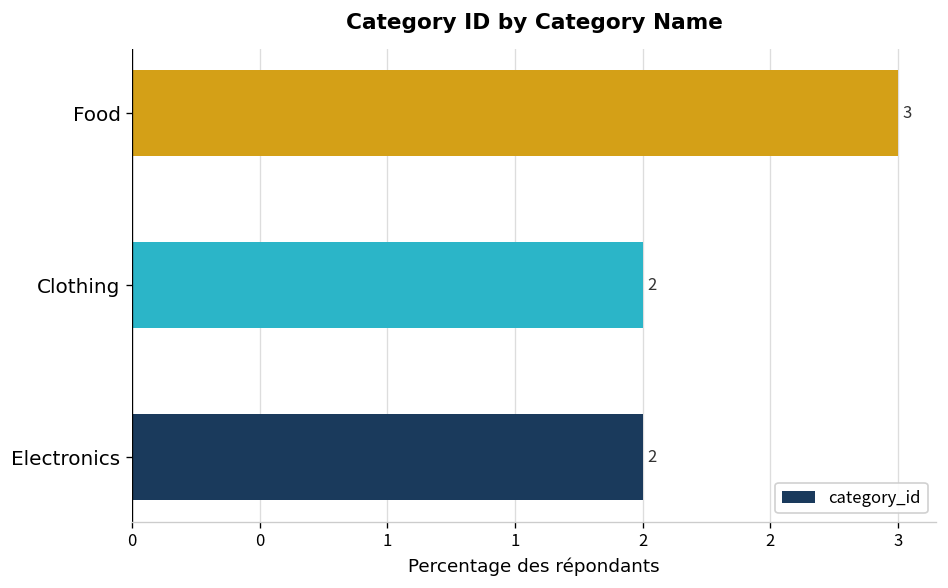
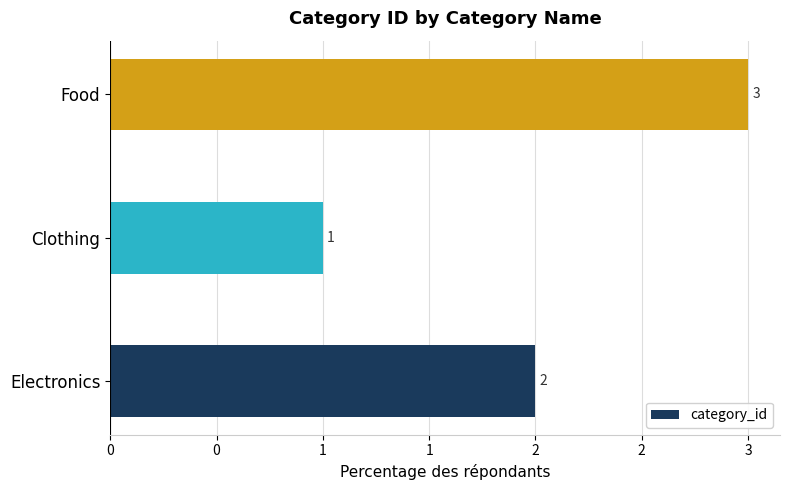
  {
    "Food": 3,
-   "Clothing": 2,
+   "Clothing": 1,
    "Electronics": 2
  }
